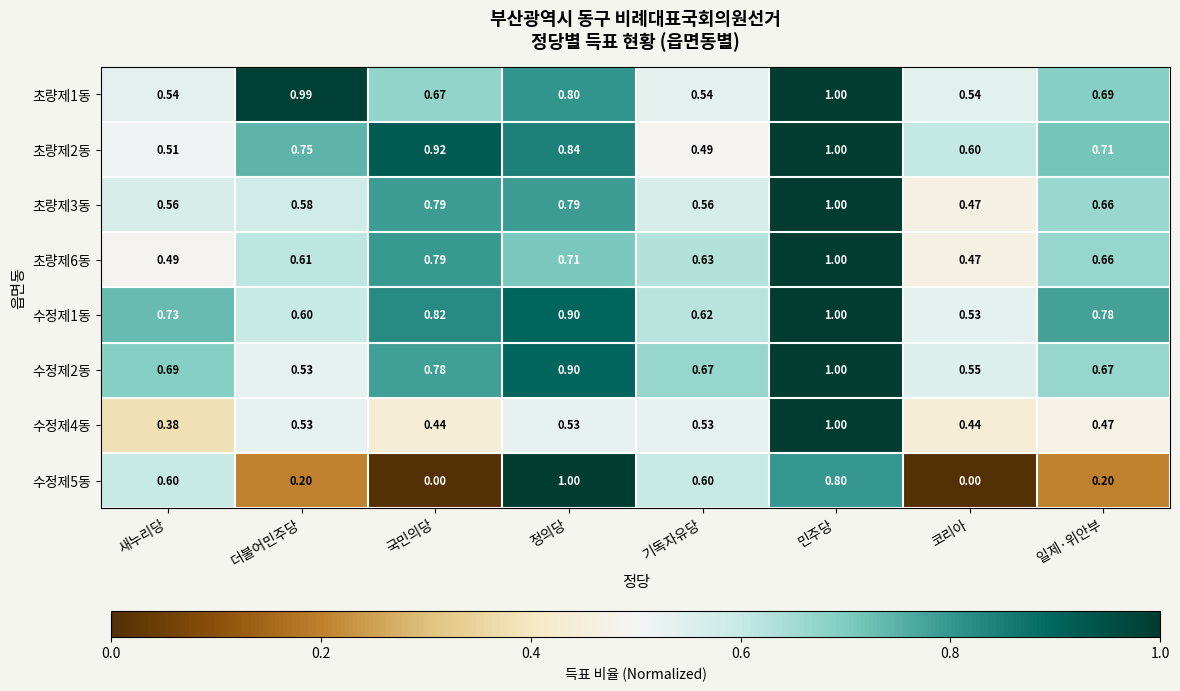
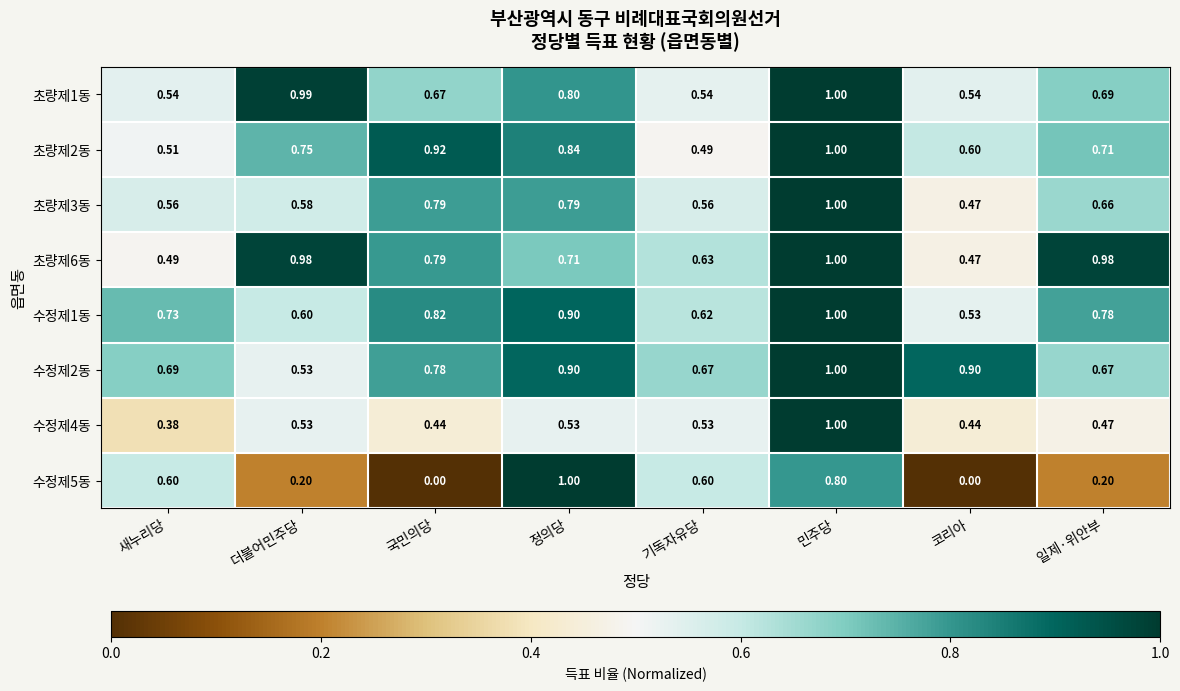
  {
    "초량제1동": {
      "새누리당": 0.54,
      "더불어민주당": 0.99,
      "국민의당": 0.67,
      "정의당": 0.80,
      "기독자유당": 0.54,
      "민주당": 1.00,
      "코리아": 0.54,
      "일제·위안부": 0.69
    },
    "초량제2동": {
      "새누리당": 0.51,
      "더불어민주당": 0.75,
      "국민의당": 0.92,
      "정의당": 0.84,
      "기독자유당": 0.49,
      "민주당": 1.00,
      "코리아": 0.60,
      "일제·위안부": 0.71
    },
    "초량제3동": {
      "새누리당": 0.56,
      "더불어민주당": 0.58,
      "국민의당": 0.79,
      "정의당": 0.79,
      "기독자유당": 0.56,
      "민주당": 1.00,
      "코리아": 0.47,
      "일제·위안부": 0.66
    },
    "초량제6동": {
      "새누리당": 0.49,
-     "더불어민주당": 0.61,
+     "더불어민주당": 0.98,
      "국민의당": 0.79,
      "정의당": 0.71,
      "기독자유당": 0.63,
      "민주당": 1.00,
      "코리아": 0.47,
-     "일제·위안부": 0.66
+     "일제·위안부": 0.98
    },
    "수정제1동": {
      "새누리당": 0.73,
      "더불어민주당": 0.60,
      "국민의당": 0.82,
      "정의당": 0.90,
      "기독자유당": 0.62,
      "민주당": 1.00,
      "코리아": 0.53,
      "일제·위안부": 0.78
    },
    "수정제2동": {
      "새누리당": 0.69,
      "더불어민주당": 0.53,
      "국민의당": 0.78,
      "정의당": 0.90,
      "기독자유당": 0.67,
      "민주당": 1.00,
-     "코리아": 0.55,
+     "코리아": 0.90,
      "일제·위안부": 0.67
    },
    "수정제4동": {
      "새누리당": 0.38,
      "더불어민주당": 0.53,
      "국민의당": 0.44,
      "정의당": 0.53,
      "기독자유당": 0.53,
      "민주당": 1.00,
      "코리아": 0.44,
      "일제·위안부": 0.47
    },
    "수정제5동": {
      "새누리당": 0.60,
      "더불어민주당": 0.20,
      "국민의당": 0.00,
      "정의당": 1.00,
      "기독자유당": 0.60,
      "민주당": 0.80,
      "코리아": 0.00,
      "일제·위안부": 0.20
    }
  }
